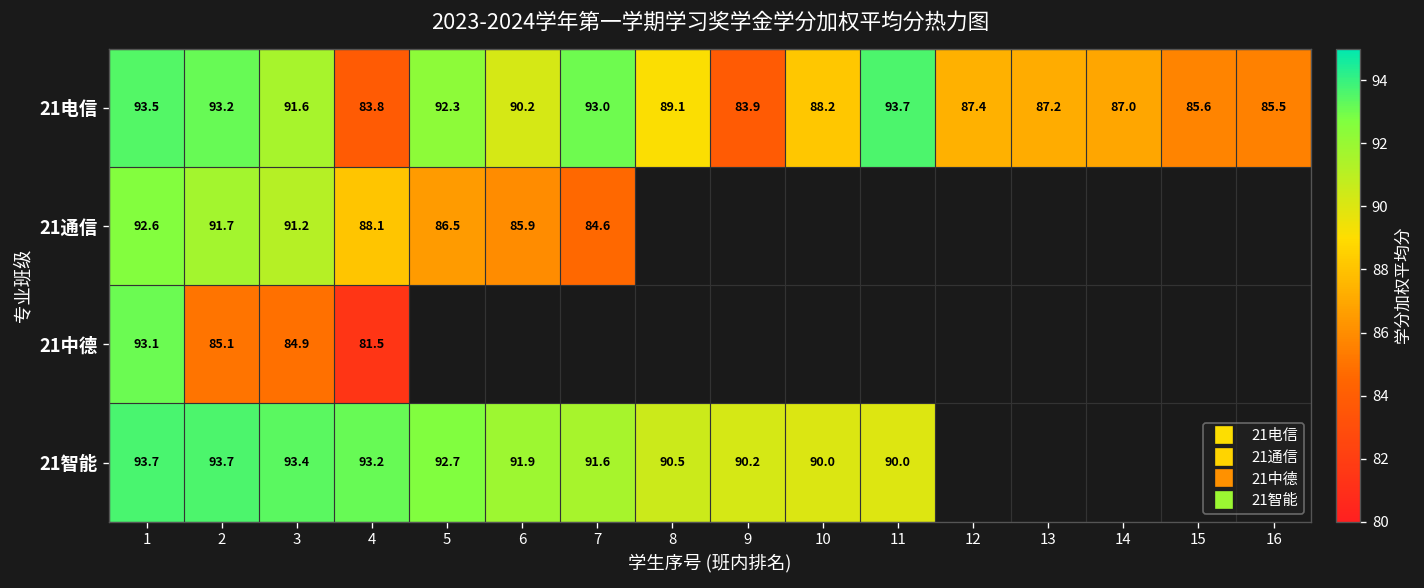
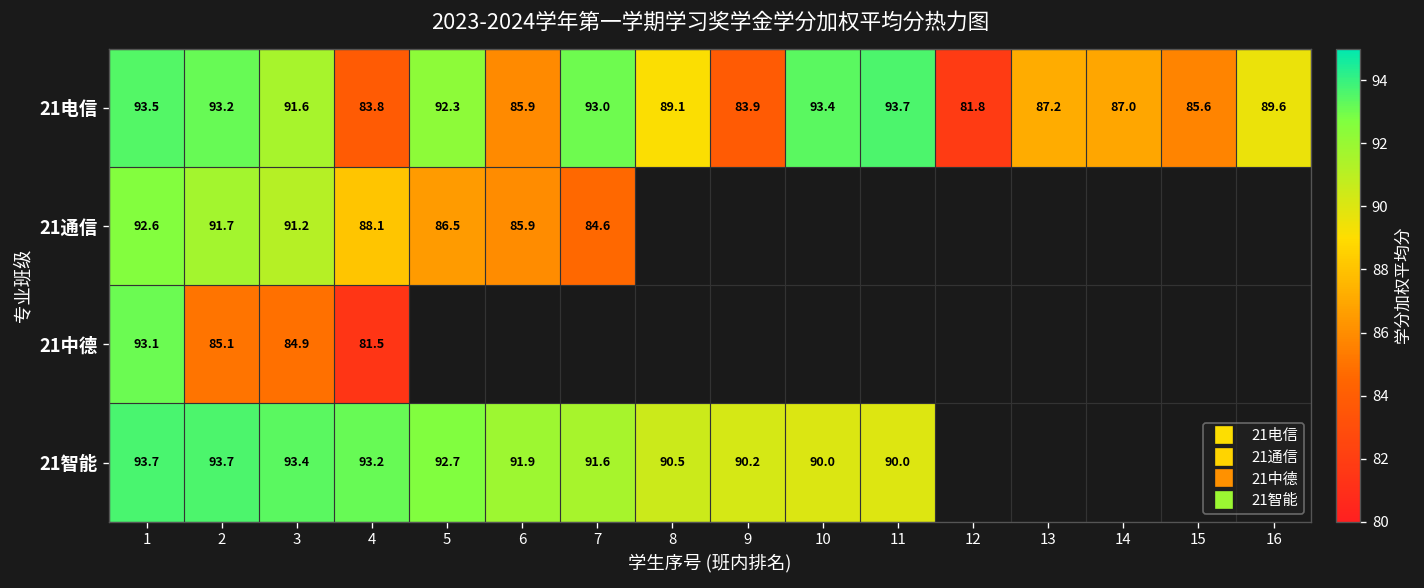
  {
    "21电信": {
      "1": 93.5,
      "2": 93.2,
      "3": 91.6,
      "4": 83.8,
      "5": 92.3,
-     "6": 90.2,
+     "6": 85.9,
      "7": 93.0,
      "8": 89.1,
      "9": 83.9,
-     "10": 88.2,
+     "10": 93.4,
      "11": 93.7,
-     "12": 87.4,
+     "12": 81.8,
      "13": 87.2,
      "14": 87.0,
      "15": 85.6,
-     "16": 85.5
+     "16": 89.6
    },
    "21通信": {
      "1": 92.6,
      "2": 91.7,
      "3": 91.2,
      "4": 88.1,
      "5": 86.5,
      "6": 85.9,
      "7": 84.6
    },
    "21中德": {
      "1": 93.1,
      "2": 85.1,
      "3": 84.9,
      "4": 81.5
    },
    "21智能": {
      "1": 93.7,
      "2": 93.7,
      "3": 93.4,
      "4": 93.2,
      "5": 92.7,
      "6": 91.9,
      "7": 91.6,
      "8": 90.5,
      "9": 90.2,
      "10": 90.0,
      "11": 90.0
    }
  }
